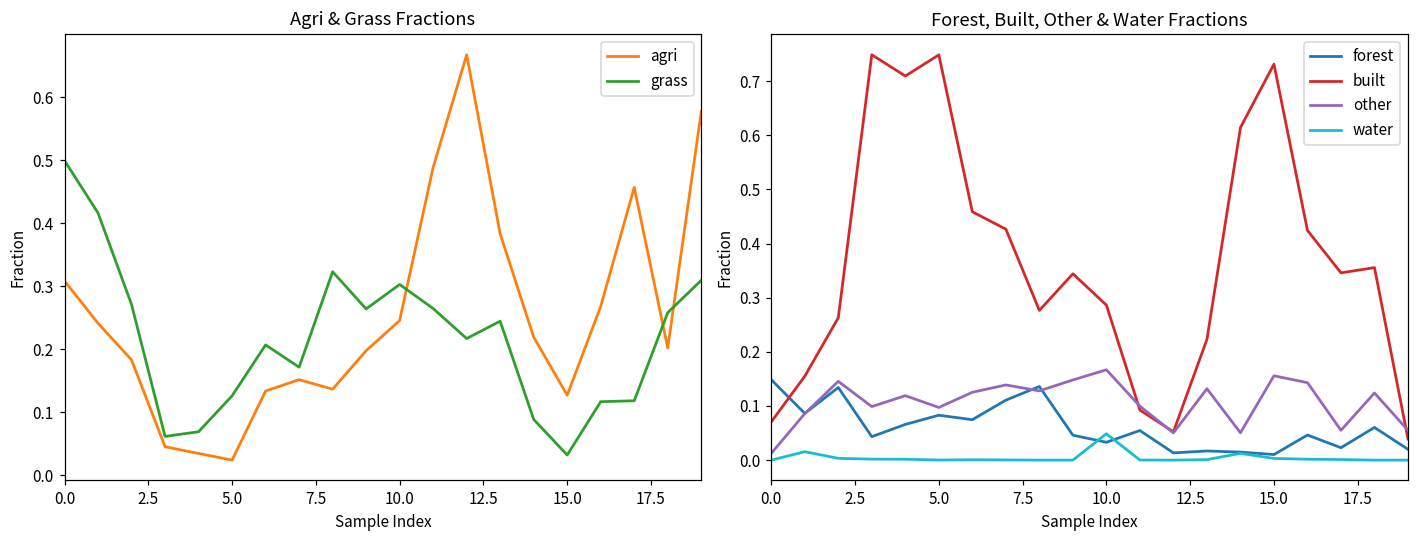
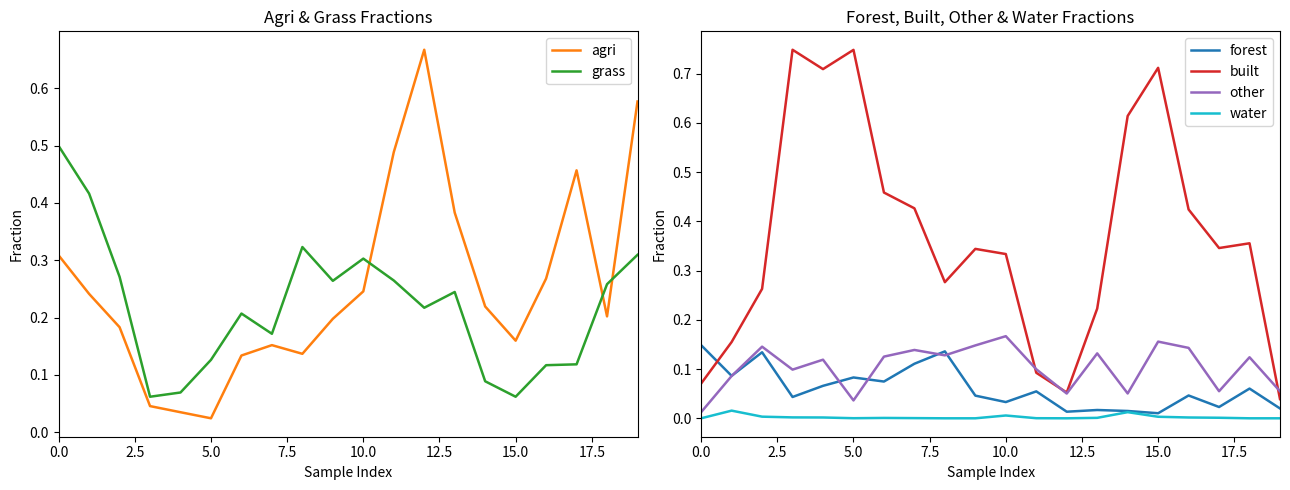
  {
    "Agri & Grass Fractions": {
      "agri": {
        "0.0": 0.31,
        "5.0": 0.02,
        "10.0": 0.25,
-       "15.0": 0.13
+       "15.0": 0.16
      },
      "grass": {
        "0.0": 0.50,
        "5.0": 0.13,
        "10.0": 0.30,
-       "15.0": 0.03
+       "15.0": 0.06
      }
    },
    "Forest, Built, Other & Water Fractions": {
      "forest": {
        "0.0": 0.15,
        "5.0": 0.08,
        "10.0": 0.03,
        "15.0": 0.01
      },
      "built": {
        "0.0": 0.07,
        "5.0": 0.75,
-       "10.0": 0.29,
-       "15.0": 0.73
+       "10.0": 0.33,
+       "15.0": 0.71
      },
      "other": {
        "0.0": 0.01,
-       "5.0": 0.10,
+       "5.0": 0.04,
        "10.0": 0.17,
        "15.0": 0.16
      },
      "water": {
        "0.0": 0.00,
        "5.0": 0.00,
-       "10.0": 0.05,
+       "10.0": 0.01,
        "15.0": 0.00
      }
    }
  }
